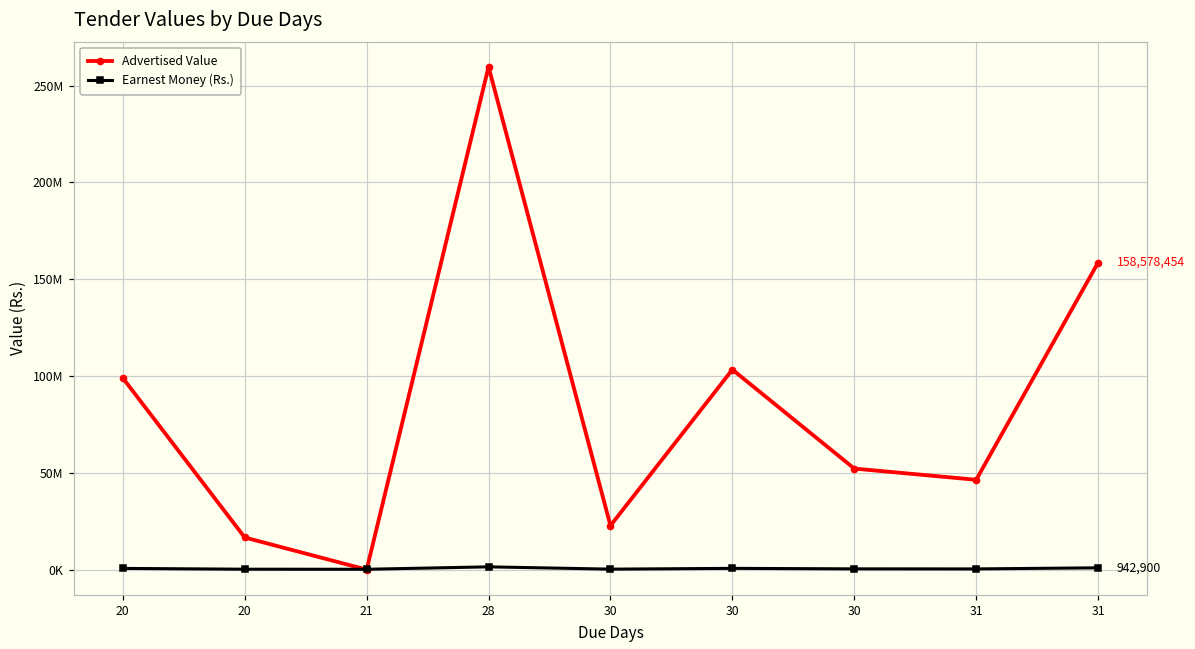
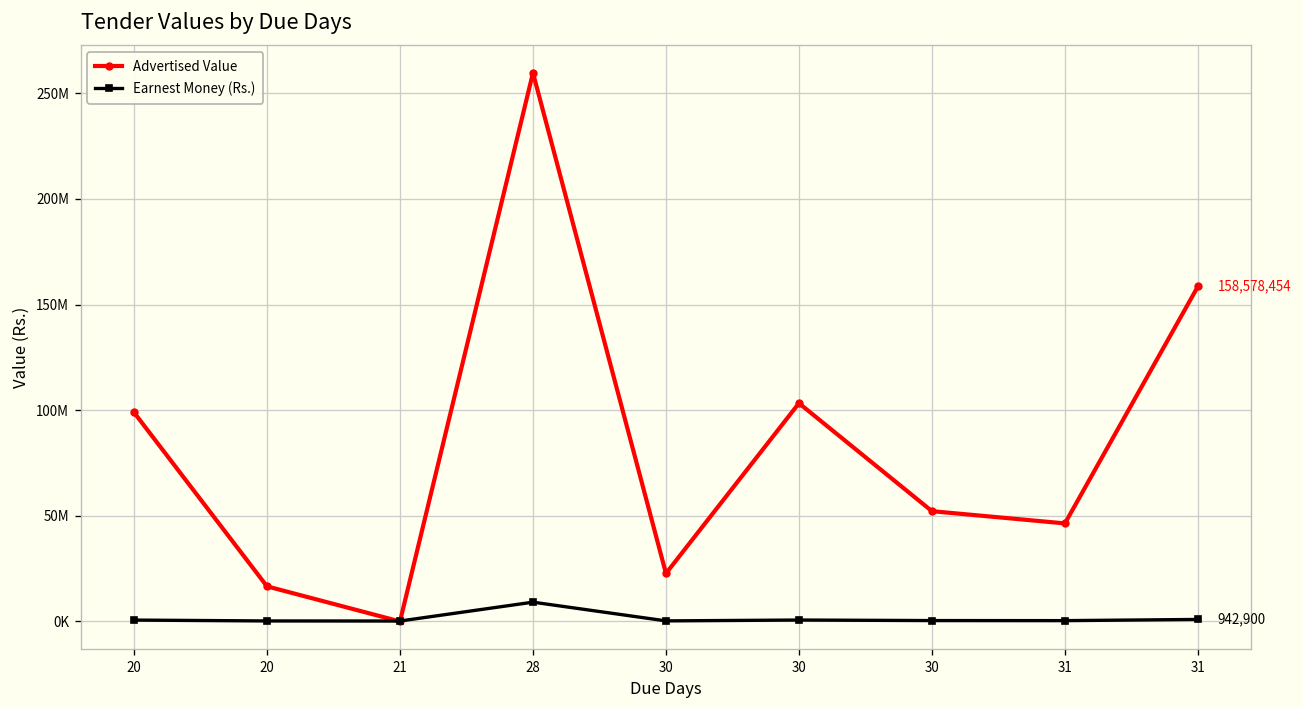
  {
    "Advertised Value": {
      "28": 260000000
    },
    "Earnest Money (Rs.)": {
-     "28": 1000000
+     "28": 9000000
    }
  }
